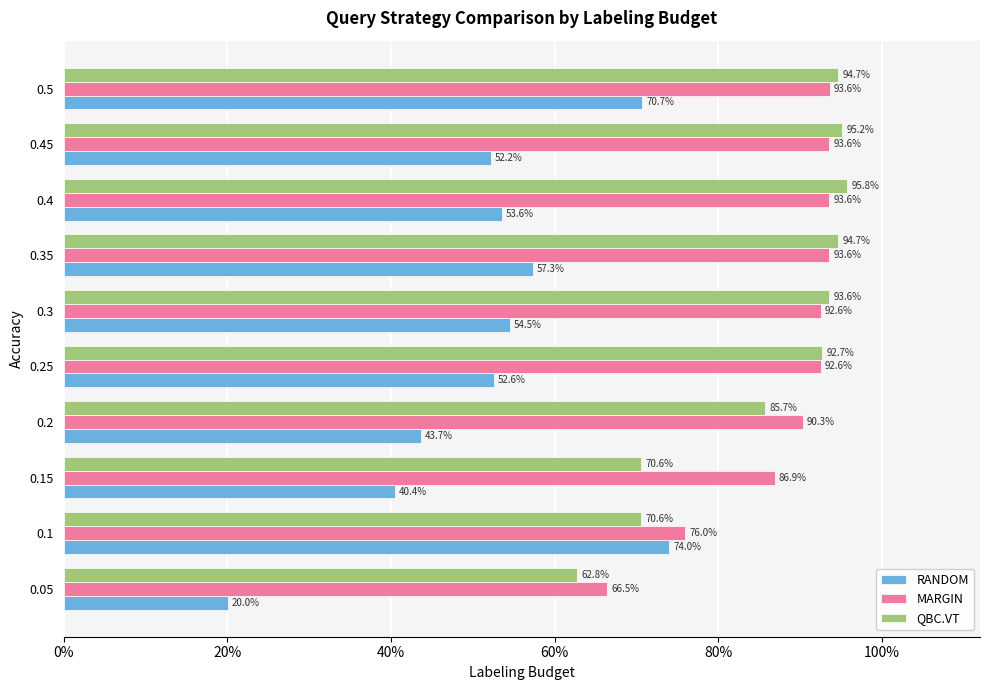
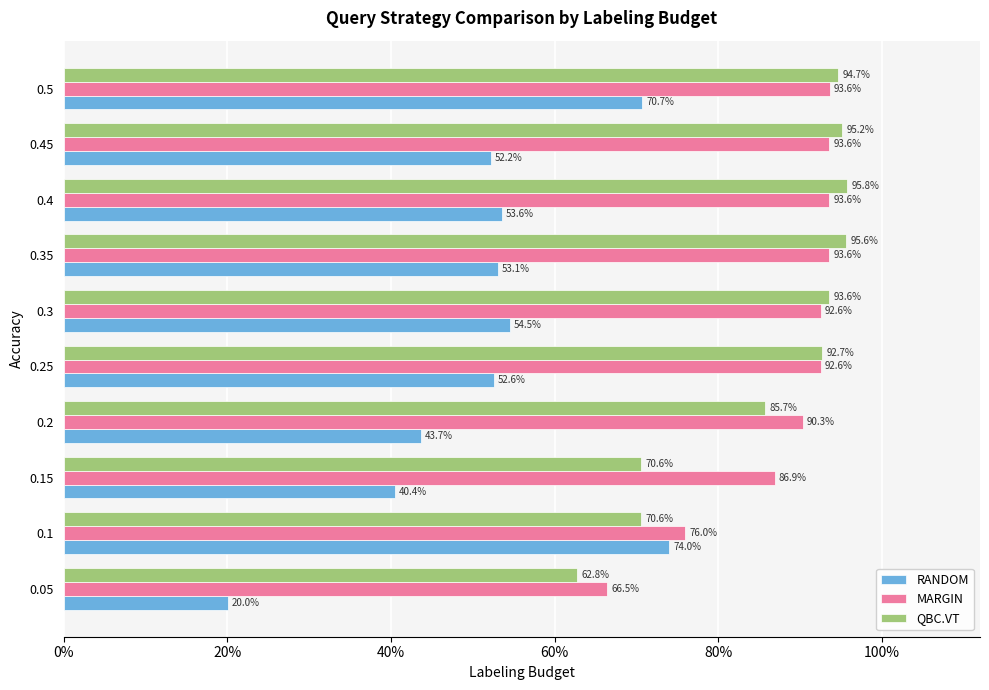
  {
    "RANDOM": {
      "0.5": "70.7%",
      "0.45": "52.2%",
      "0.4": "53.6%",
-     "0.35": "57.3%",
+     "0.35": "53.1%",
      "0.3": "54.5%",
      "0.25": "52.6%",
      "0.2": "43.7%",
      "0.15": "40.4%",
      "0.1": "74.0%",
      "0.05": "20.0%"
    },
    "MARGIN": {
      "0.5": "93.6%",
      "0.45": "93.6%",
      "0.4": "93.6%",
      "0.35": "93.6%",
      "0.3": "92.6%",
      "0.25": "92.6%",
      "0.2": "90.3%",
      "0.15": "86.9%",
      "0.1": "76.0%",
      "0.05": "66.5%"
    },
    "QBC.VT": {
      "0.5": "94.7%",
      "0.45": "95.2%",
      "0.4": "95.8%",
-     "0.35": "94.7%",
+     "0.35": "95.6%",
      "0.3": "93.6%",
      "0.25": "92.7%",
      "0.2": "85.7%",
      "0.15": "70.6%",
      "0.1": "70.6%",
      "0.05": "62.8%"
    }
  }
